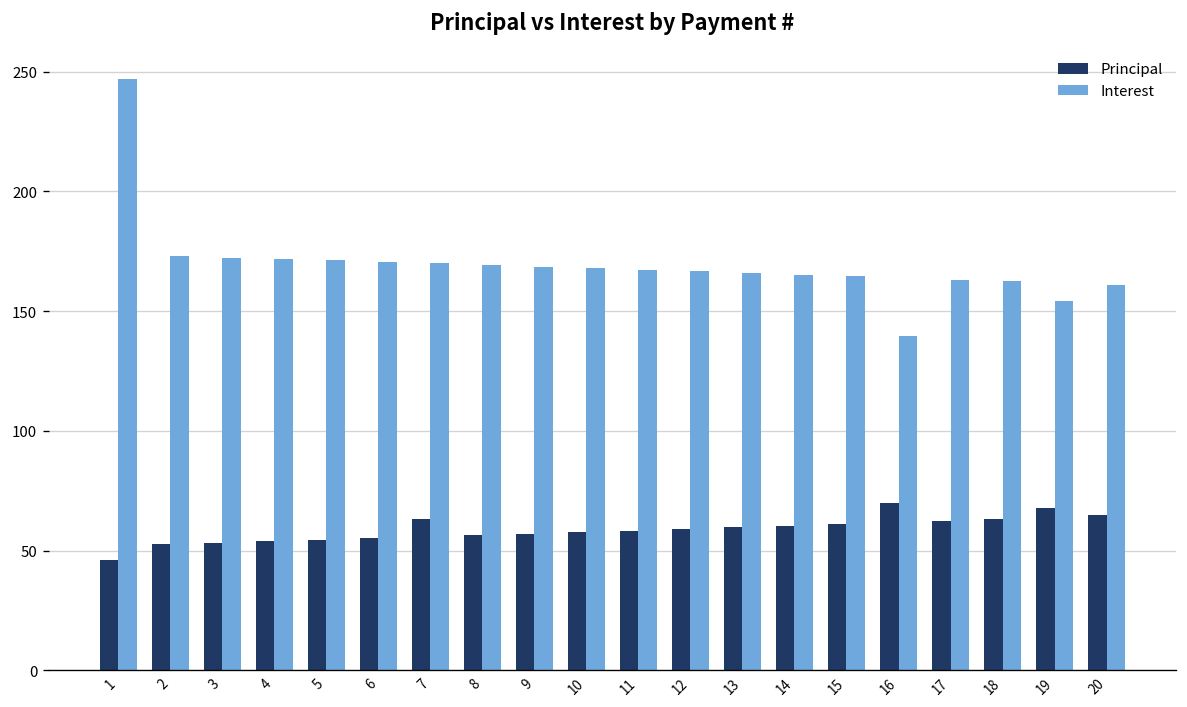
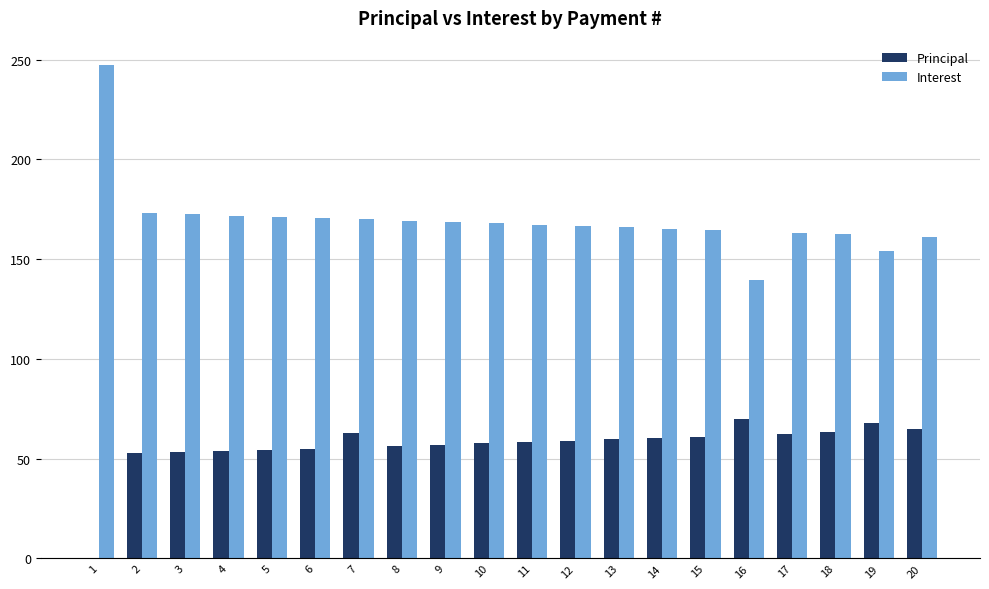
  {
    "Principal": {
-     "1": 46,
+     "1": 0,
      "2": 53,
      "3": 53,
      "4": 54,
      "5": 54,
      "6": 55,
      "7": 63,
      "8": 56,
      "9": 57,
      "10": 58,
      "11": 58,
      "12": 59,
      "13": 60,
      "14": 60,
      "15": 61,
      "16": 70,
      "17": 62,
      "18": 63,
      "19": 68,
      "20": 65
    },
    "Interest": {
      "1": 247,
      "2": 173,
      "3": 172,
      "4": 172,
      "5": 171,
      "6": 171,
      "7": 170,
      "8": 169,
      "9": 169,
      "10": 168,
      "11": 167,
      "12": 167,
      "13": 166,
      "14": 165,
      "15": 165,
      "16": 140,
      "17": 163,
      "18": 162,
      "19": 154,
      "20": 161
    }
  }
